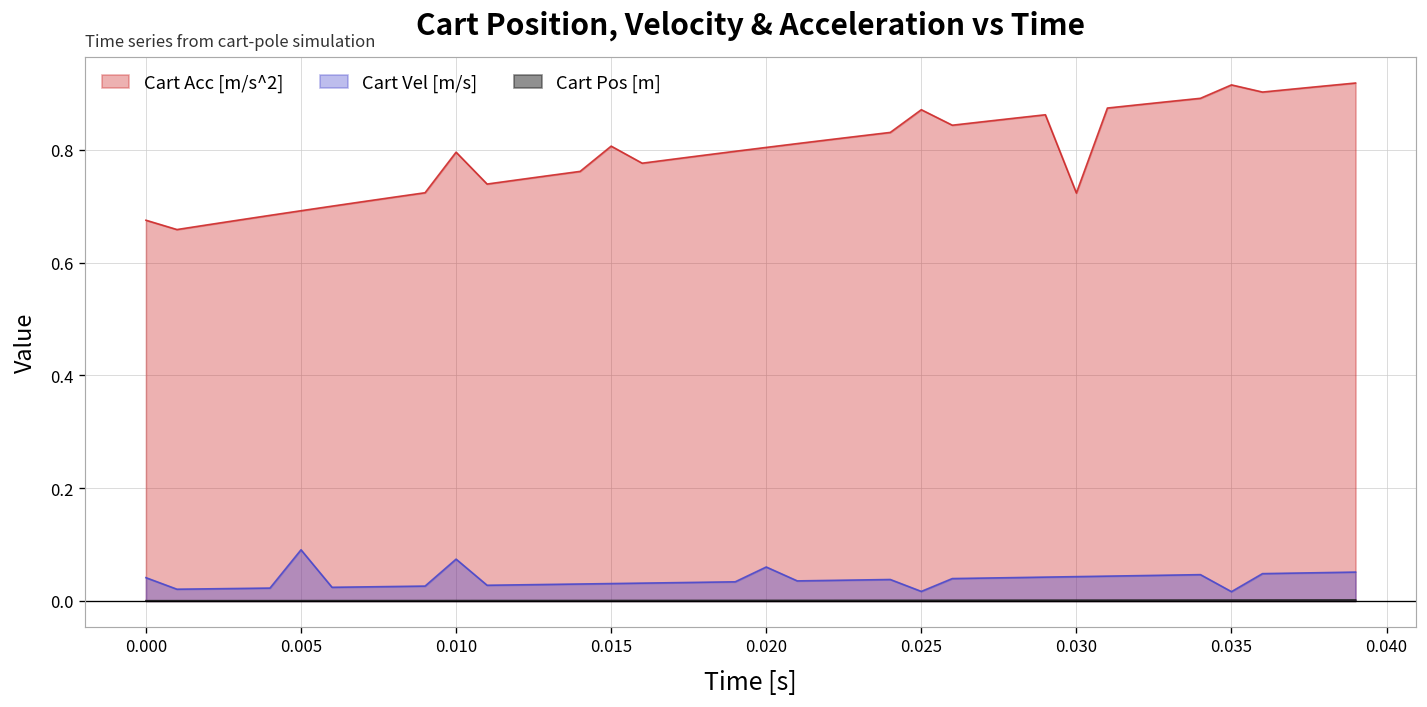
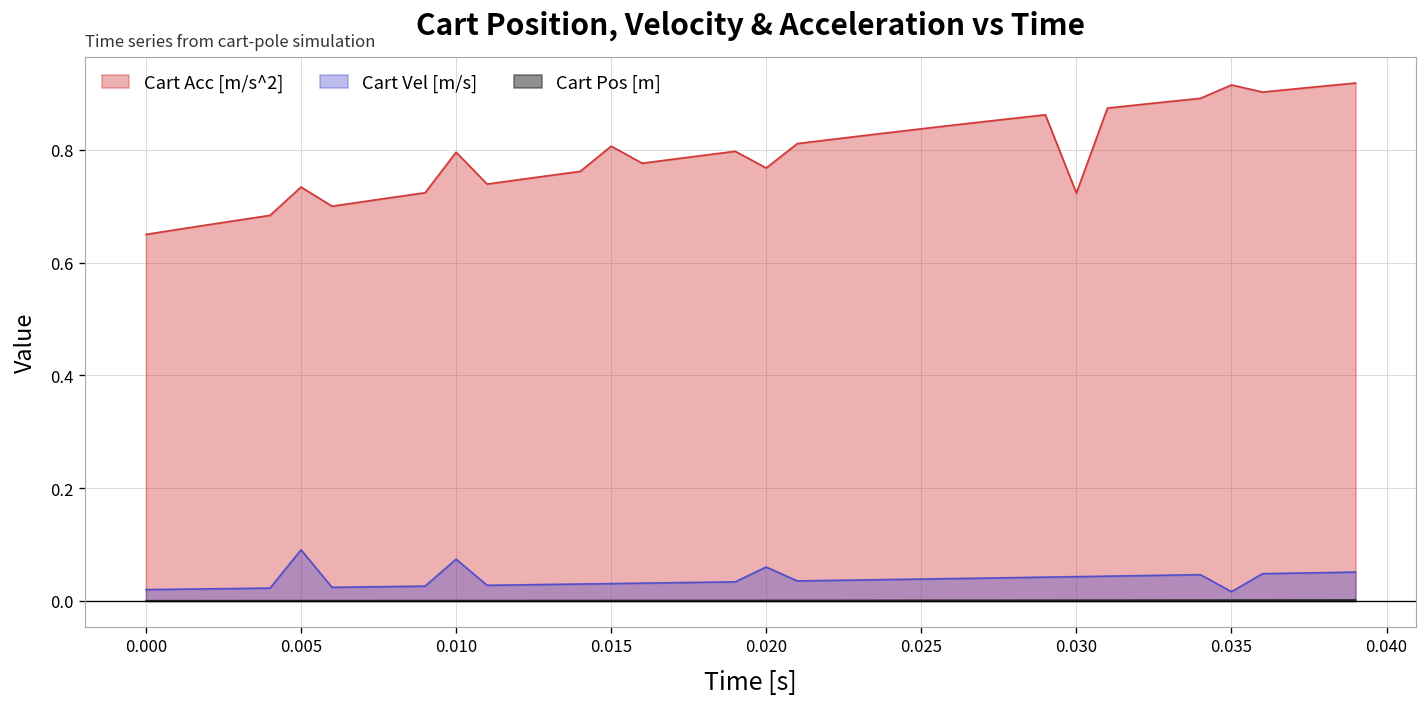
  {
    "Cart Acc [m/s^2]": {
-     "0.000": 0.68,
-     "0.005": 0.69,
+     "0.000": 0.65,
+     "0.005": 0.73,
      "0.010": 0.80,
      "0.015": 0.81,
-     "0.020": 0.80,
-     "0.025": 0.87,
+     "0.020": 0.77,
+     "0.025": 0.84,
      "0.030": 0.72,
      "0.035": 0.91
    },
    "Cart Vel [m/s]": {
-     "0.000": 0.04,
+     "0.000": 0.02,
      "0.005": 0.09,
      "0.010": 0.07,
      "0.015": 0.03,
      "0.020": 0.06,
-     "0.025": 0.02,
+     "0.025": 0.04,
      "0.030": 0.04,
      "0.035": 0.02
    },
    "Cart Pos [m]": {
      "0.000": 0.00,
      "0.005": 0.00,
      "0.010": 0.00,
      "0.015": 0.00,
      "0.020": 0.00,
      "0.025": 0.00,
      "0.030": 0.00,
      "0.035": 0.00
    }
  }
